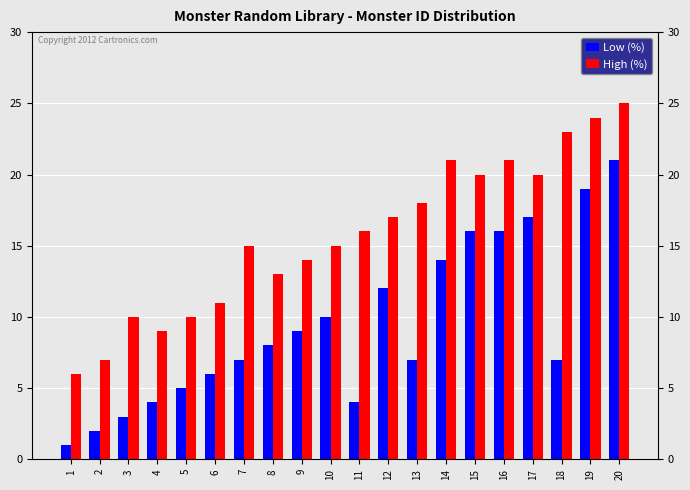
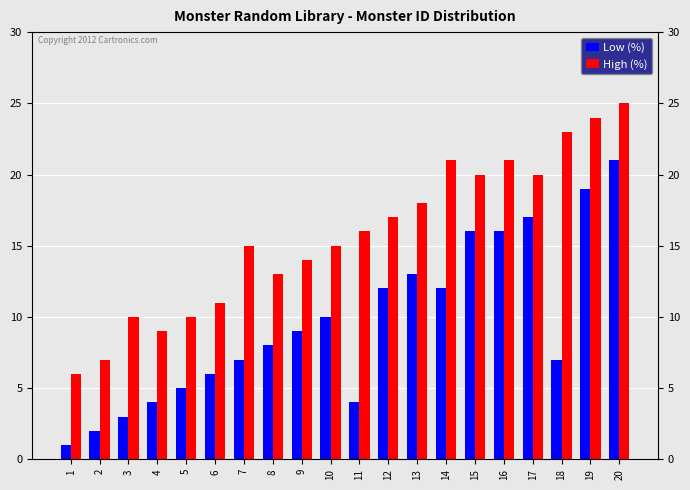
  {
    "Low (%)": {
      "1": 1,
      "2": 2,
      "3": 3,
      "4": 4,
      "5": 5,
      "6": 6,
      "7": 7,
      "8": 8,
      "9": 9,
      "10": 10,
      "11": 4,
      "12": 12,
-     "13": 7,
-     "14": 14,
+     "13": 13,
+     "14": 12,
      "15": 16,
      "16": 16,
      "17": 17,
      "18": 7,
      "19": 19,
      "20": 21
    },
    "High (%)": {
      "1": 6,
      "2": 7,
      "3": 10,
      "4": 9,
      "5": 10,
      "6": 11,
      "7": 15,
      "8": 13,
      "9": 14,
      "10": 15,
      "11": 16,
      "12": 17,
      "13": 18,
      "14": 21,
      "15": 20,
      "16": 21,
      "17": 20,
      "18": 23,
      "19": 24,
      "20": 25
    }
  }
